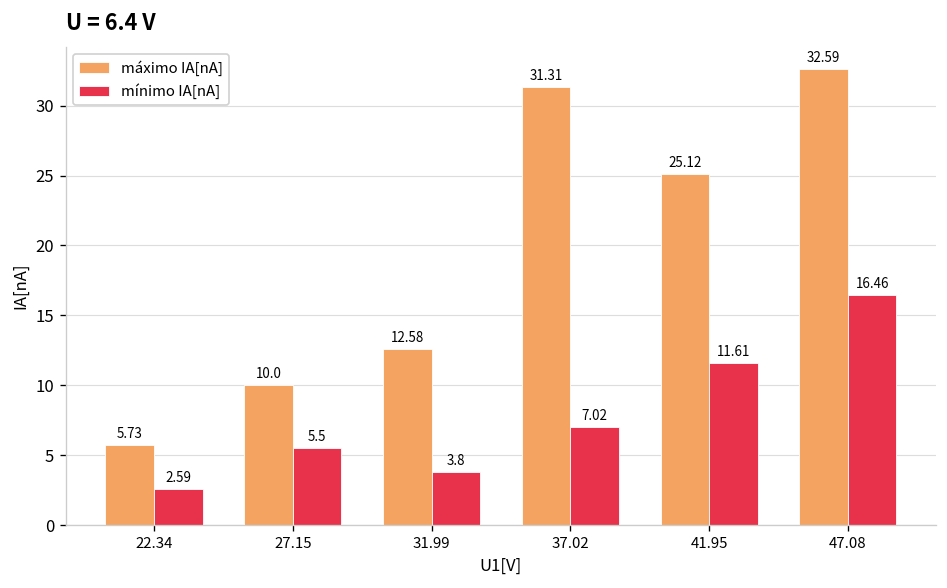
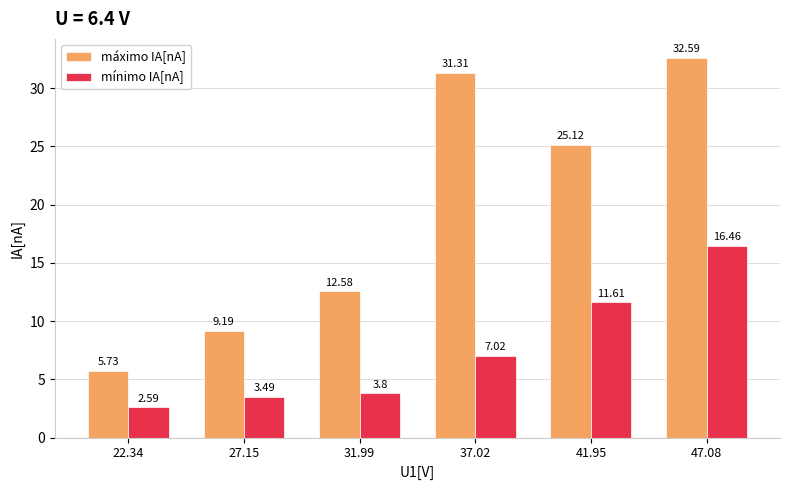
  {
    "máximo IA[nA]": {
      "22.34": 5.73,
-     "27.15": 10.0,
+     "27.15": 9.19,
      "31.99": 12.58,
      "37.02": 31.31,
      "41.95": 25.12,
      "47.08": 32.59
    },
    "mínimo IA[nA]": {
      "22.34": 2.59,
-     "27.15": 5.5,
+     "27.15": 3.49,
      "31.99": 3.8,
      "37.02": 7.02,
      "41.95": 11.61,
      "47.08": 16.46
    }
  }
